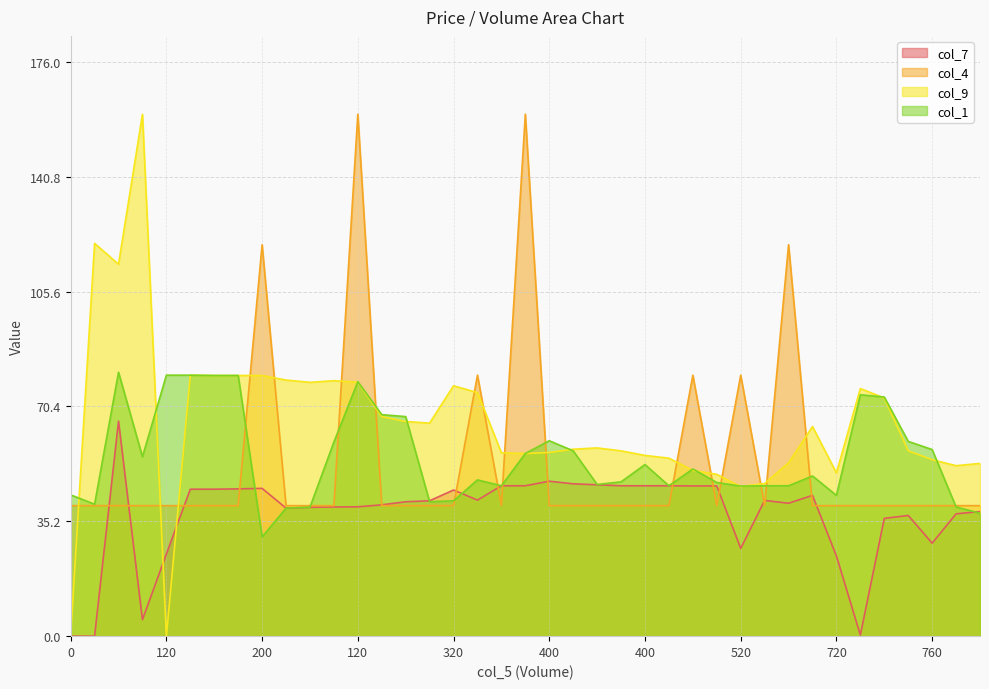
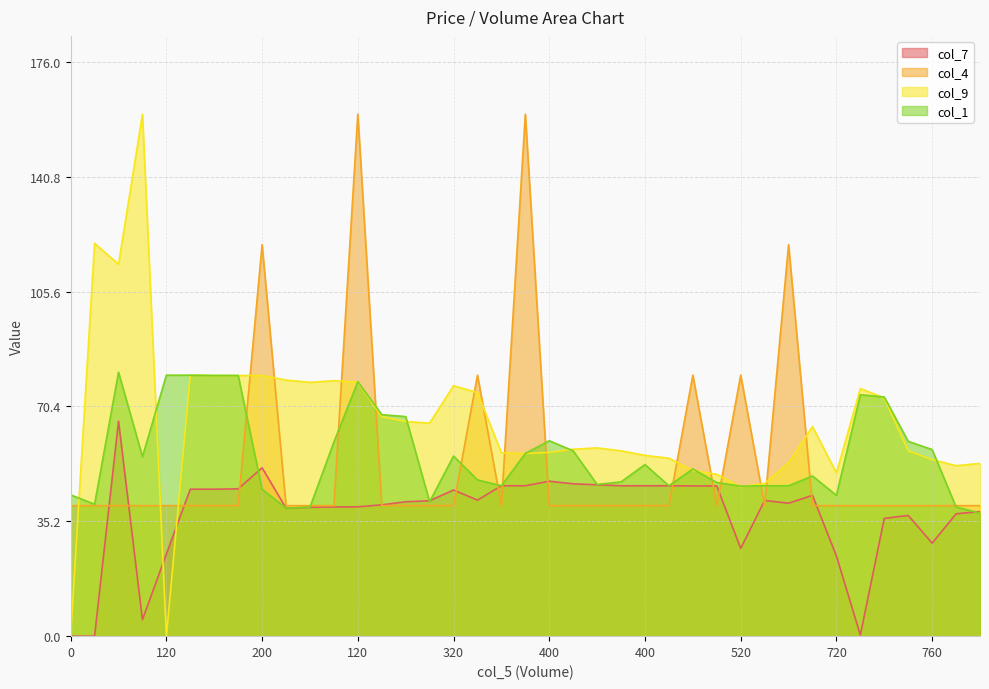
  {
    "col_7": {
-     "200": 45,
+     "200": 52,
      "320": 45,
      "520": 27,
      "720": 25,
      "760": 29
    },
    "col_1": {
      "0": 43,
-     "200": 30,
-     "320": 42,
+     "200": 45,
+     "320": 55,
      "720": 43,
      "760": 57
    }
  }
